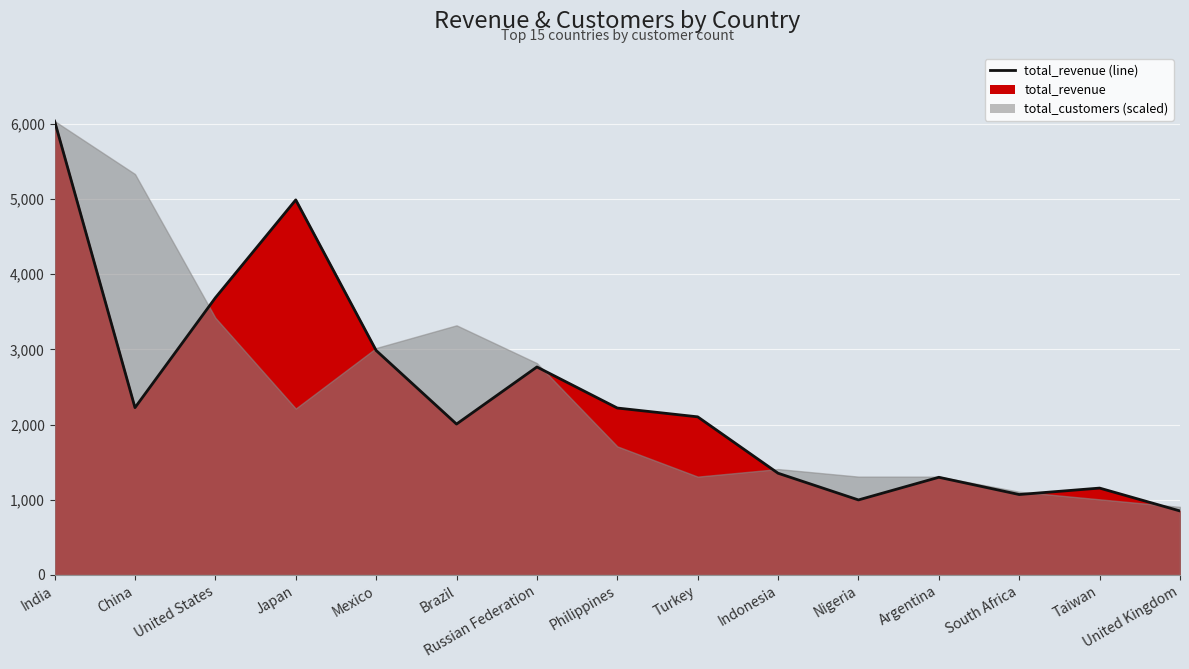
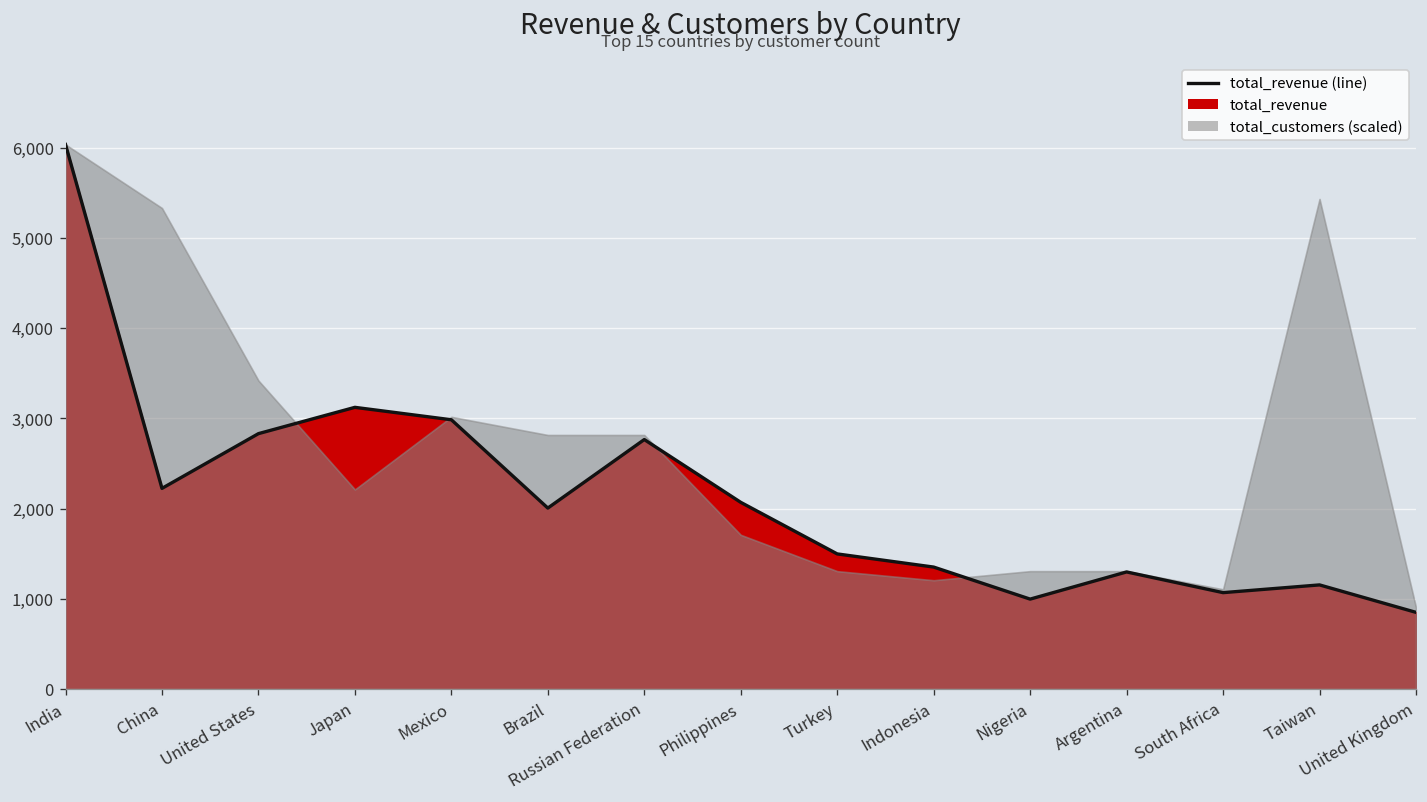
  {
    "total_revenue": {
      "China": "2,200",
-     "United States": "3,700",
-     "Japan": "5,000",
+     "United States": "2,800",
+     "Japan": "3,100",
      "Brazil": "2,000",
      "Russian Federation": "2,800",
-     "Philippines": "2,200",
-     "Turkey": "2,100",
+     "Philippines": "2,100",
+     "Turkey": "1,500",
      "Indonesia": "1,400",
      "Nigeria": "1,000",
      "South Africa": "1,100",
      "Taiwan": "1,200",
      "United Kingdom": "900"
    },
    "total_customers (scaled)": {
      "China": "5,300",
      "United States": "3,400",
      "Japan": "2,200",
-     "Brazil": "3,300",
+     "Brazil": "2,800",
      "Russian Federation": "2,800",
      "Philippines": "1,700",
      "Turkey": "1,300",
-     "Indonesia": "1,400",
+     "Indonesia": "1,200",
      "Nigeria": "1,300",
      "South Africa": "1,100",
-     "Taiwan": "1,000",
+     "Taiwan": "5,400",
      "United Kingdom": "900"
    }
  }
